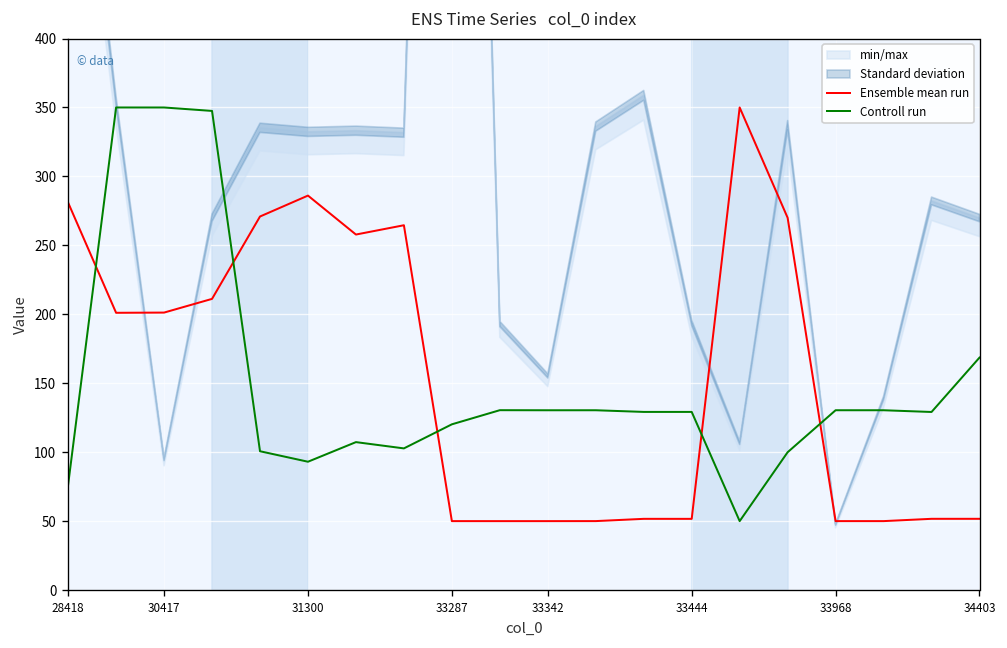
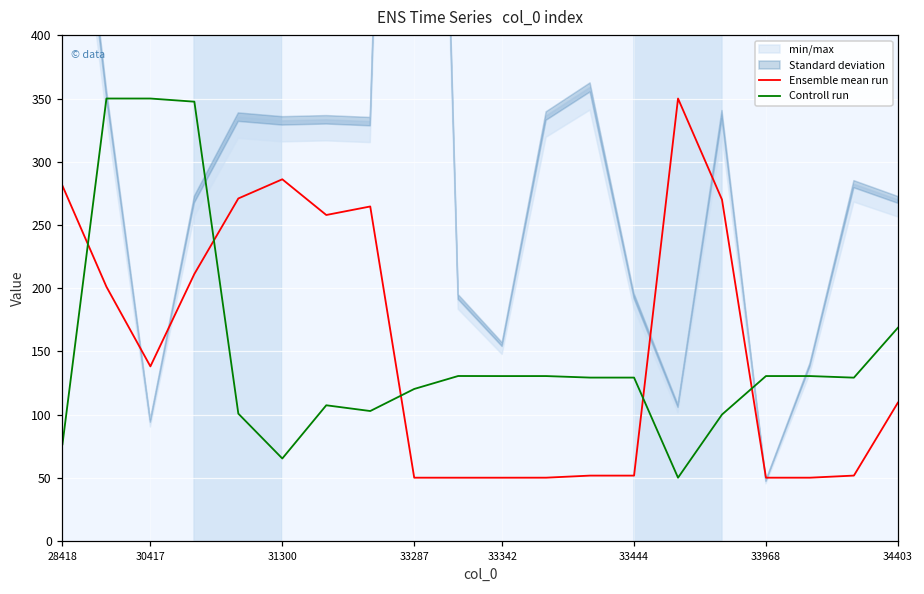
  {
    "Ensemble mean run": {
      "28418": 281,
-     "30417": 201,
+     "30417": 138,
      "31300": 286,
      "33287": 50,
      "33342": 50,
      "33444": 52,
-     "34403": 52
+     "34403": 109
    },
    "Controll run": {
      "28418": 76,
      "30417": 350,
-     "31300": 93,
+     "31300": 65,
      "33287": 120,
      "33342": 130,
      "33444": 129,
      "33968": 130,
      "34403": 169
    }
  }
